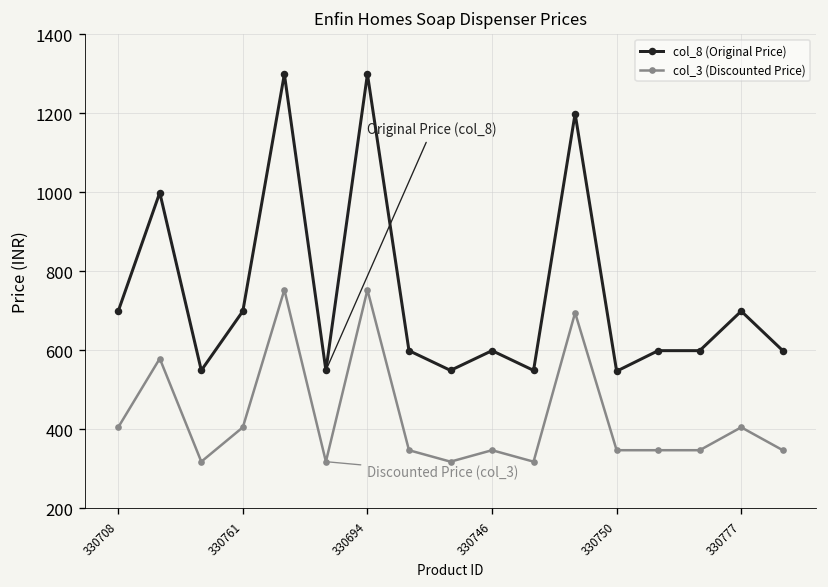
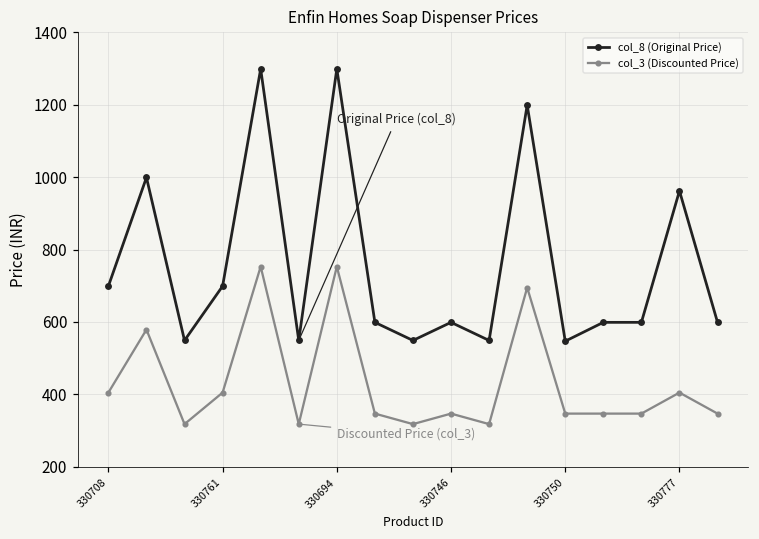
  {
    "col_8 (Original Price)": {
      "330708": 700,
      "330761": 700,
      "330694": 1300,
      "330750": 550,
-     "330777": 700
+     "330777": 960
    },
    "col_3 (Discounted Price)": {
      "330708": 410,
      "330761": 410,
      "330746": 350,
      "330750": 350,
      "330777": 410
    }
  }
